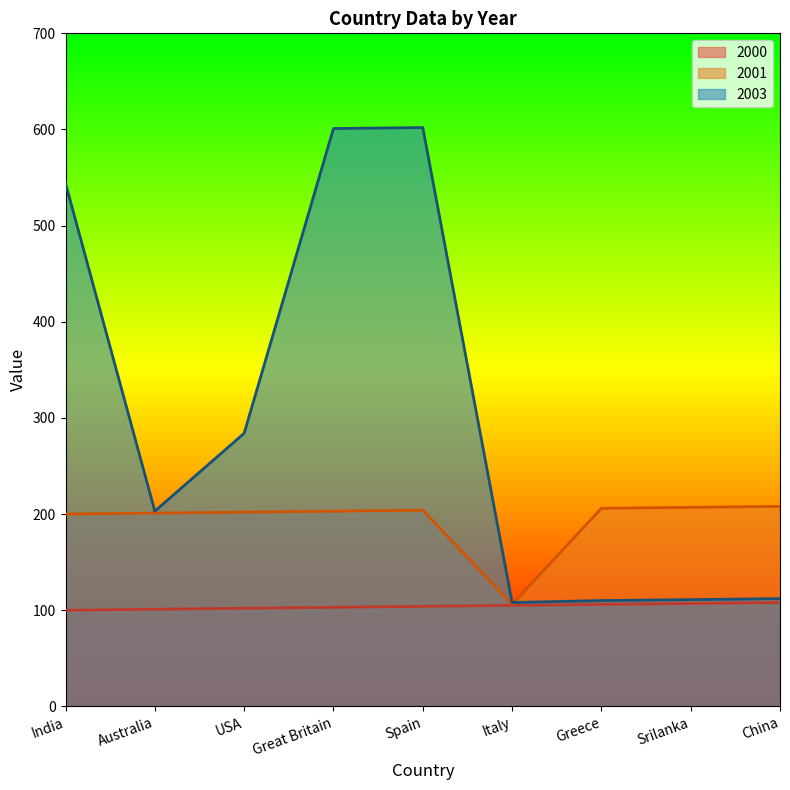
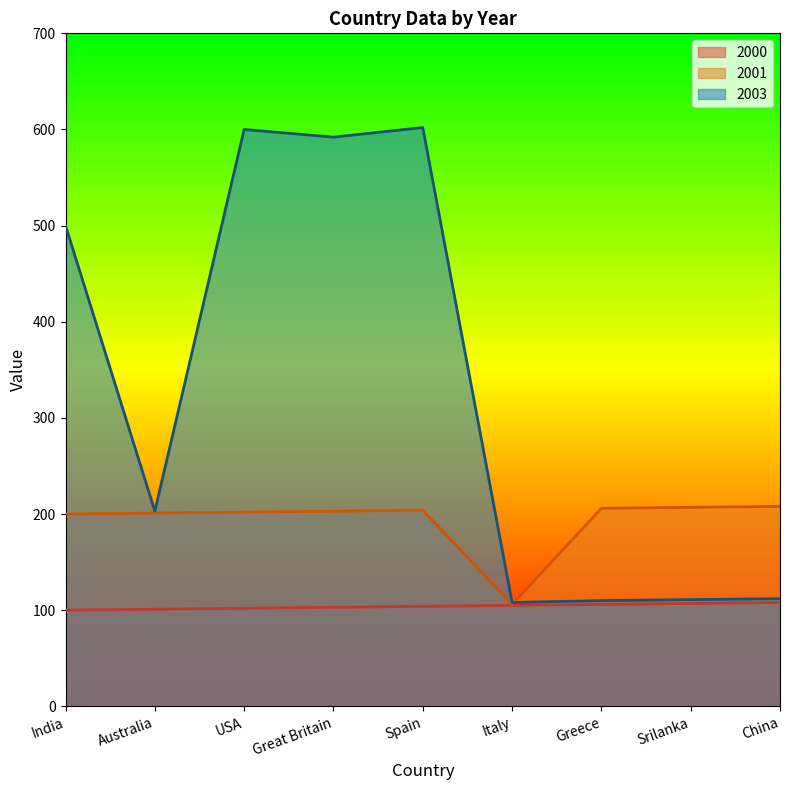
  {
    "2003": {
-     "India": 540,
-     "USA": 280,
-     "Great Britain": 600,
+     "India": 500,
+     "USA": 600,
+     "Great Britain": 590,
      "Spain": 600,
      "Greece": 110,
      "Srilanka": 110,
      "China": 110
    }
  }
